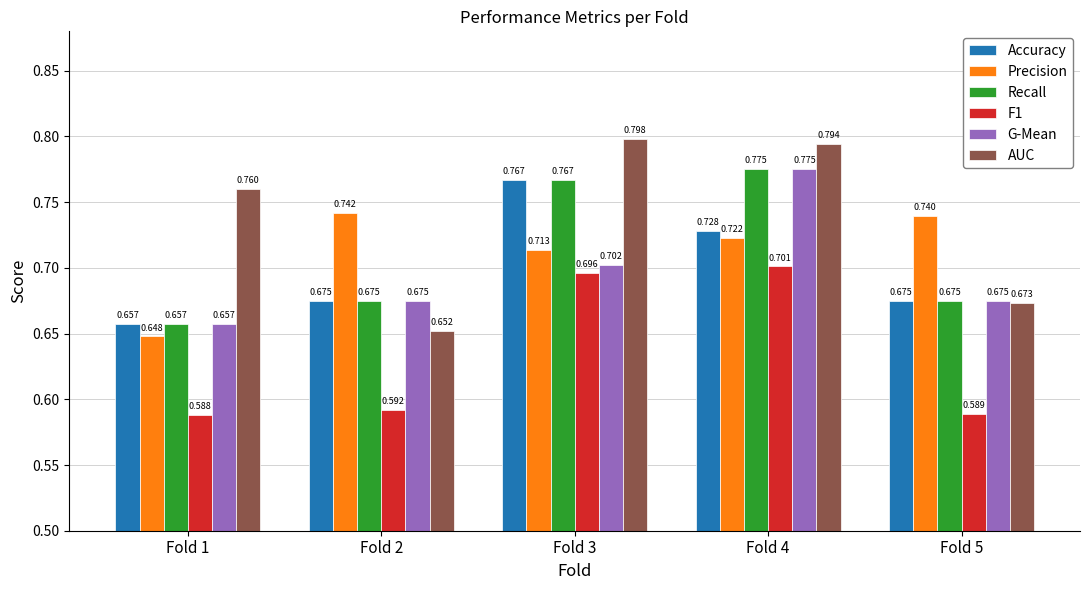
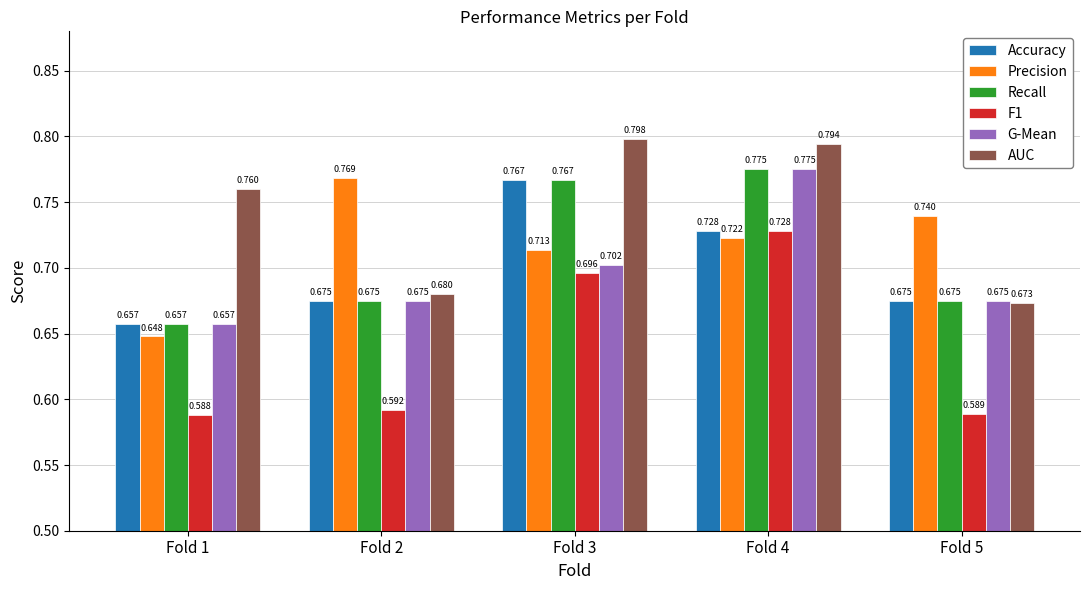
  {
    "Accuracy": {
      "Fold 1": 0.657,
      "Fold 2": 0.675,
      "Fold 3": 0.767,
      "Fold 4": 0.728,
      "Fold 5": 0.675
    },
    "Precision": {
      "Fold 1": 0.648,
-     "Fold 2": 0.742,
+     "Fold 2": 0.769,
      "Fold 3": 0.713,
      "Fold 4": 0.722,
      "Fold 5": 0.740
    },
    "Recall": {
      "Fold 1": 0.657,
      "Fold 2": 0.675,
      "Fold 3": 0.767,
      "Fold 4": 0.775,
      "Fold 5": 0.675
    },
    "F1": {
      "Fold 1": 0.588,
      "Fold 2": 0.592,
      "Fold 3": 0.696,
-     "Fold 4": 0.701,
+     "Fold 4": 0.728,
      "Fold 5": 0.589
    },
    "G-Mean": {
      "Fold 1": 0.657,
      "Fold 2": 0.675,
      "Fold 3": 0.702,
      "Fold 4": 0.775,
      "Fold 5": 0.675
    },
    "AUC": {
      "Fold 1": 0.760,
-     "Fold 2": 0.652,
+     "Fold 2": 0.680,
      "Fold 3": 0.798,
      "Fold 4": 0.794,
      "Fold 5": 0.673
    }
  }
